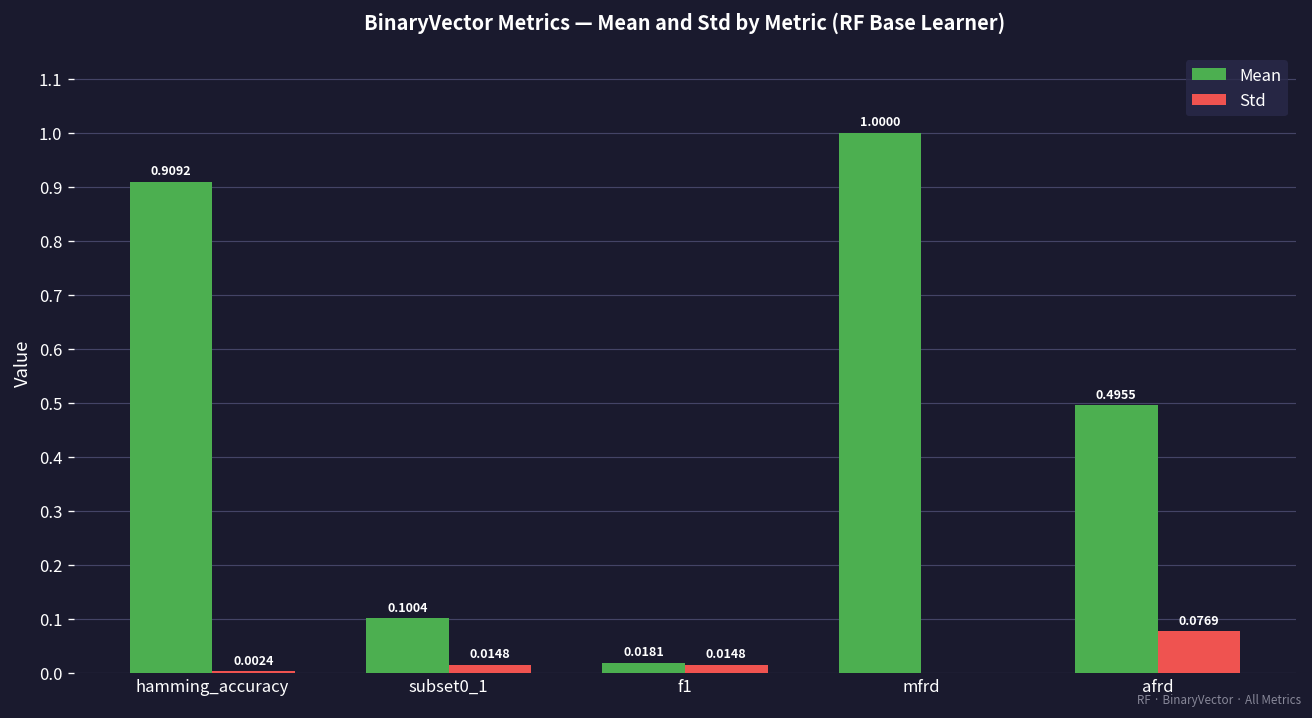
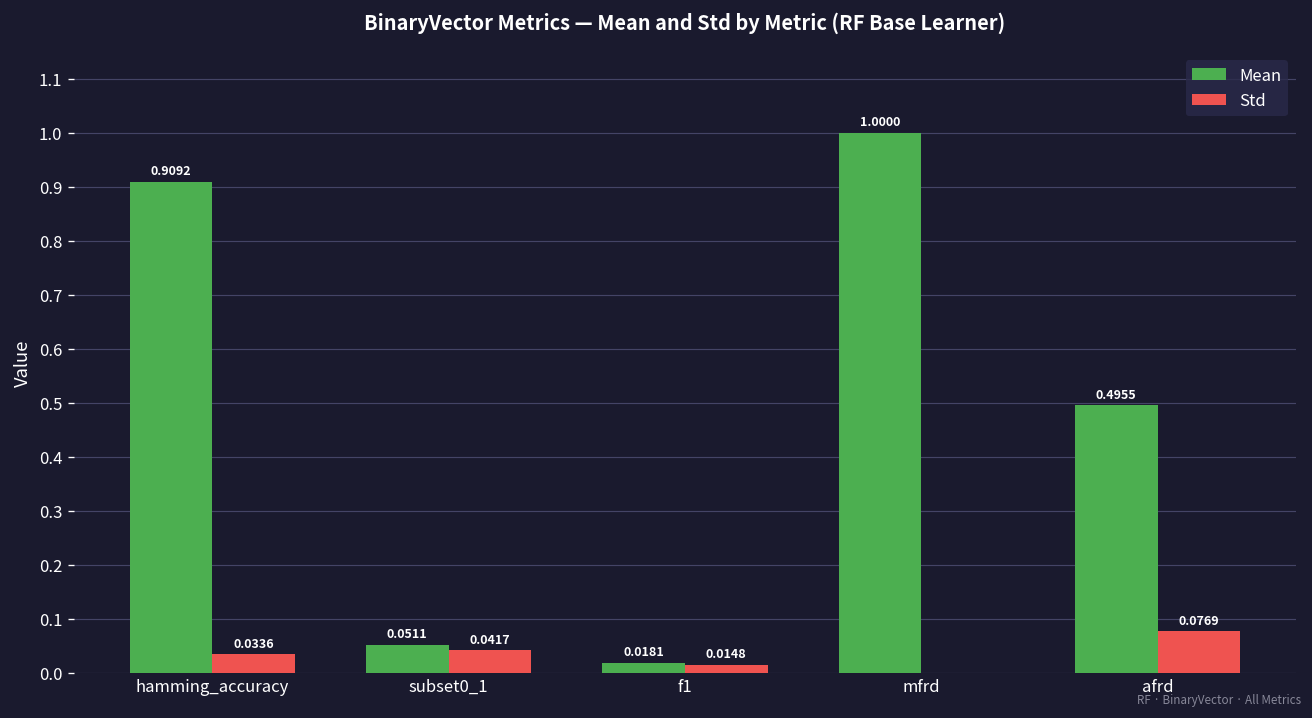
  {
    "Mean": {
      "hamming_accuracy": 0.9092,
-     "subset0_1": 0.1004,
+     "subset0_1": 0.0511,
      "f1": 0.0181,
      "mfrd": 1.0000,
      "afrd": 0.4955
    },
    "Std": {
-     "hamming_accuracy": 0.0024,
-     "subset0_1": 0.0148,
+     "hamming_accuracy": 0.0336,
+     "subset0_1": 0.0417,
      "f1": 0.0148,
      "afrd": 0.0769
    }
  }
